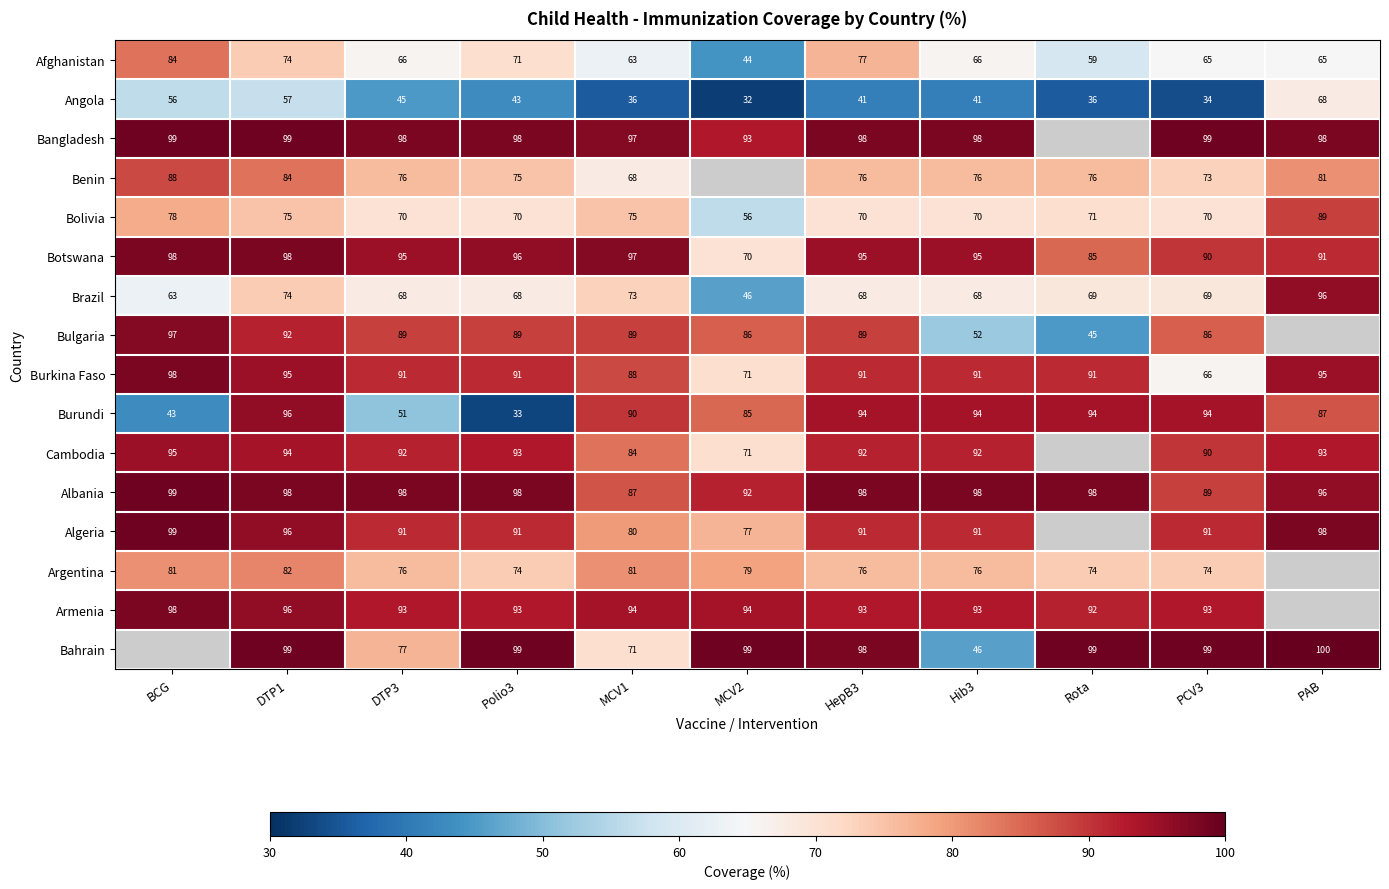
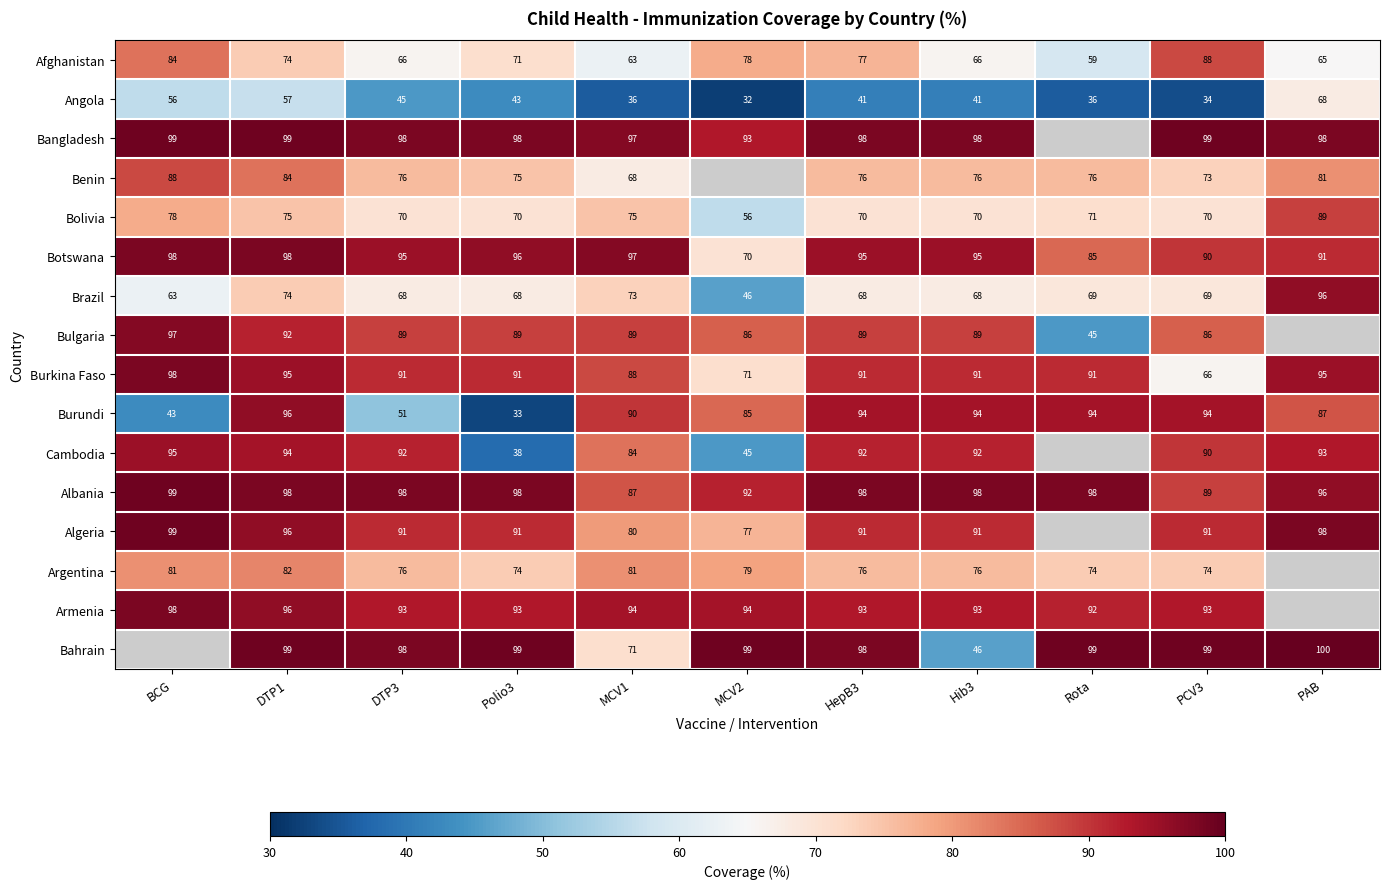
  {
    "Afghanistan": {
      "BCG": 84,
      "DTP1": 74,
      "DTP3": 66,
      "Polio3": 71,
      "MCV1": 63,
-     "MCV2": 44,
+     "MCV2": 78,
      "HepB3": 77,
      "Hib3": 66,
      "Rota": 59,
-     "PCV3": 65,
+     "PCV3": 88,
      "PAB": 65
    },
    "Angola": {
      "BCG": 56,
      "DTP1": 57,
      "DTP3": 45,
      "Polio3": 43,
      "MCV1": 36,
      "MCV2": 32,
      "HepB3": 41,
      "Hib3": 41,
      "Rota": 36,
      "PCV3": 34,
      "PAB": 68
    },
    "Bangladesh": {
      "BCG": 99,
      "DTP1": 99,
      "DTP3": 98,
      "Polio3": 98,
      "MCV1": 97,
      "MCV2": 93,
      "HepB3": 98,
      "Hib3": 98,
      "PCV3": 99,
      "PAB": 98
    },
    "Benin": {
      "BCG": 88,
      "DTP1": 84,
      "DTP3": 76,
      "Polio3": 75,
      "MCV1": 68,
      "HepB3": 76,
      "Hib3": 76,
      "Rota": 76,
      "PCV3": 73,
      "PAB": 81
    },
    "Bolivia": {
      "BCG": 78,
      "DTP1": 75,
      "DTP3": 70,
      "Polio3": 70,
      "MCV1": 75,
      "MCV2": 56,
      "HepB3": 70,
      "Hib3": 70,
      "Rota": 71,
      "PCV3": 70,
      "PAB": 89
    },
    "Botswana": {
      "BCG": 98,
      "DTP1": 98,
      "DTP3": 95,
      "Polio3": 96,
      "MCV1": 97,
      "MCV2": 70,
      "HepB3": 95,
      "Hib3": 95,
      "Rota": 85,
      "PCV3": 90,
      "PAB": 91
    },
    "Brazil": {
      "BCG": 63,
      "DTP1": 74,
      "DTP3": 68,
      "Polio3": 68,
      "MCV1": 73,
      "MCV2": 46,
      "HepB3": 68,
      "Hib3": 68,
      "Rota": 69,
      "PCV3": 69,
      "PAB": 96
    },
    "Bulgaria": {
      "BCG": 97,
      "DTP1": 92,
      "DTP3": 89,
      "Polio3": 89,
      "MCV1": 89,
      "MCV2": 86,
      "HepB3": 89,
-     "Hib3": 52,
+     "Hib3": 89,
      "Rota": 45,
      "PCV3": 86
    },
    "Burkina Faso": {
      "BCG": 98,
      "DTP1": 95,
      "DTP3": 91,
      "Polio3": 91,
      "MCV1": 88,
      "MCV2": 71,
      "HepB3": 91,
      "Hib3": 91,
      "Rota": 91,
      "PCV3": 66,
      "PAB": 95
    },
    "Burundi": {
      "BCG": 43,
      "DTP1": 96,
      "DTP3": 51,
      "Polio3": 33,
      "MCV1": 90,
      "MCV2": 85,
      "HepB3": 94,
      "Hib3": 94,
      "Rota": 94,
      "PCV3": 94,
      "PAB": 87
    },
    "Cambodia": {
      "BCG": 95,
      "DTP1": 94,
      "DTP3": 92,
-     "Polio3": 93,
+     "Polio3": 38,
      "MCV1": 84,
-     "MCV2": 71,
+     "MCV2": 45,
      "HepB3": 92,
      "Hib3": 92,
      "PCV3": 90,
      "PAB": 93
    },
    "Albania": {
      "BCG": 99,
      "DTP1": 98,
      "DTP3": 98,
      "Polio3": 98,
      "MCV1": 87,
      "MCV2": 92,
      "HepB3": 98,
      "Hib3": 98,
      "Rota": 98,
      "PCV3": 89,
      "PAB": 96
    },
    "Algeria": {
      "BCG": 99,
      "DTP1": 96,
      "DTP3": 91,
      "Polio3": 91,
      "MCV1": 80,
      "MCV2": 77,
      "HepB3": 91,
      "Hib3": 91,
      "PCV3": 91,
      "PAB": 98
    },
    "Argentina": {
      "BCG": 81,
      "DTP1": 82,
      "DTP3": 76,
      "Polio3": 74,
      "MCV1": 81,
      "MCV2": 79,
      "HepB3": 76,
      "Hib3": 76,
      "Rota": 74,
      "PCV3": 74
    },
    "Armenia": {
      "BCG": 98,
      "DTP1": 96,
      "DTP3": 93,
      "Polio3": 93,
      "MCV1": 94,
      "MCV2": 94,
      "HepB3": 93,
      "Hib3": 93,
      "Rota": 92,
      "PCV3": 93
    },
    "Bahrain": {
      "DTP1": 99,
-     "DTP3": 77,
+     "DTP3": 98,
      "Polio3": 99,
      "MCV1": 71,
      "MCV2": 99,
      "HepB3": 98,
      "Hib3": 46,
      "Rota": 99,
      "PCV3": 99,
      "PAB": 100
    }
  }
